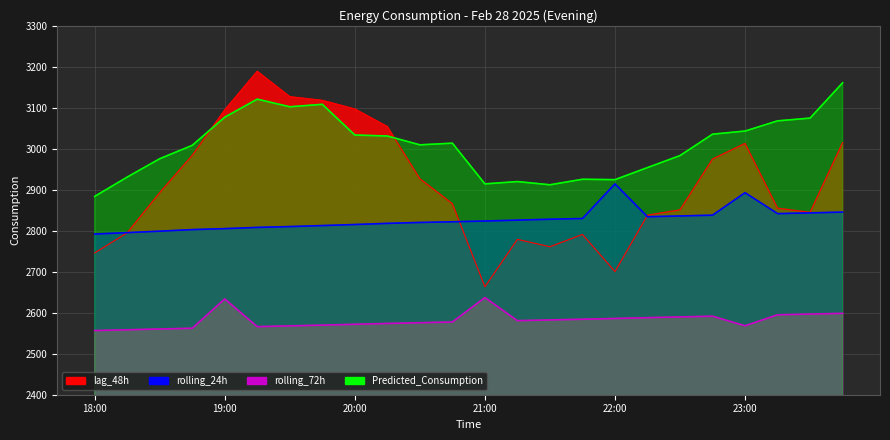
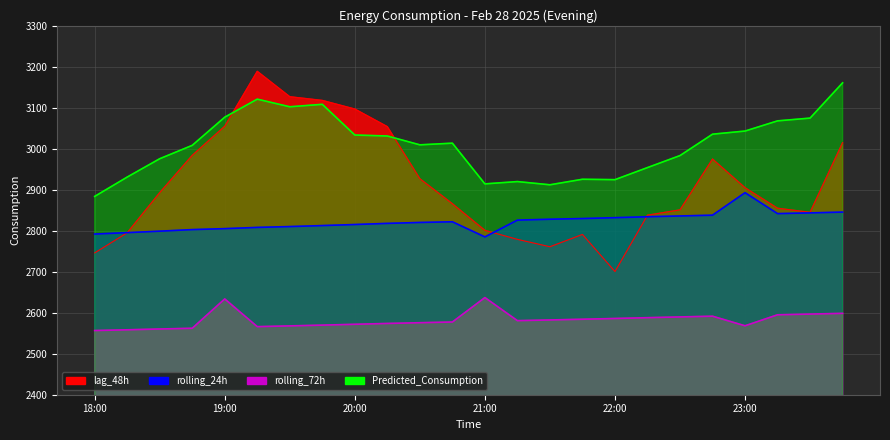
  {
    "lag_48h": {
      "18:00": 2750,
-     "19:00": 3090,
+     "19:00": 3060,
      "20:00": 3100,
-     "21:00": 2660,
+     "21:00": 2800,
      "22:00": 2700,
-     "23:00": 3010
+     "23:00": 2910
    },
    "rolling_24h": {
      "18:00": 2790,
      "19:00": 2810,
      "20:00": 2820,
-     "21:00": 2820,
-     "22:00": 2910,
+     "21:00": 2780,
+     "22:00": 2830,
      "23:00": 2890
    },
    "rolling_72h": {
      "18:00": 2560,
      "19:00": 2630,
      "20:00": 2570,
      "21:00": 2640,
      "22:00": 2590,
      "23:00": 2570
    }
  }
